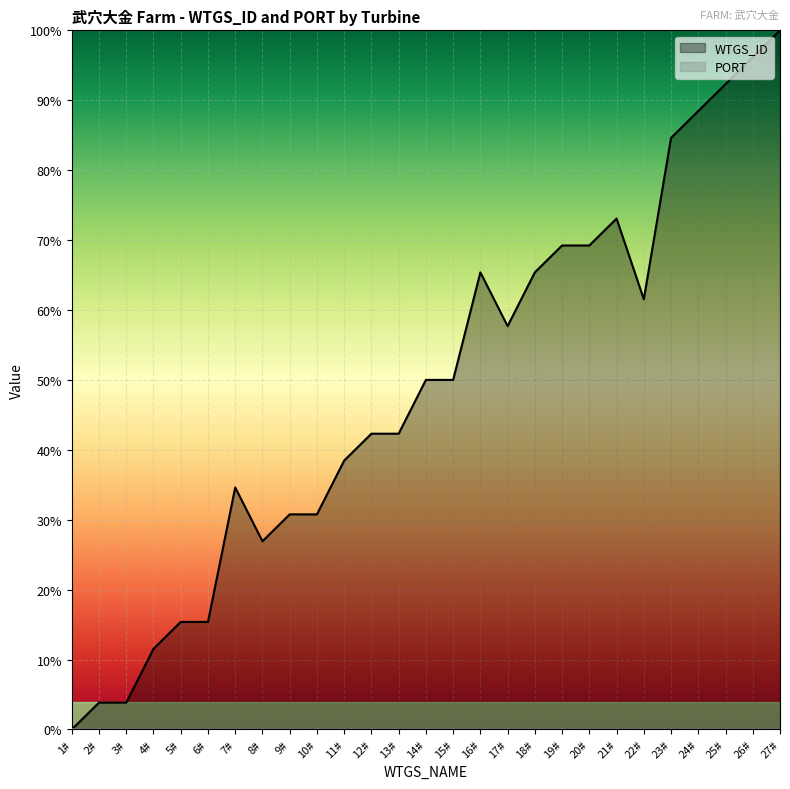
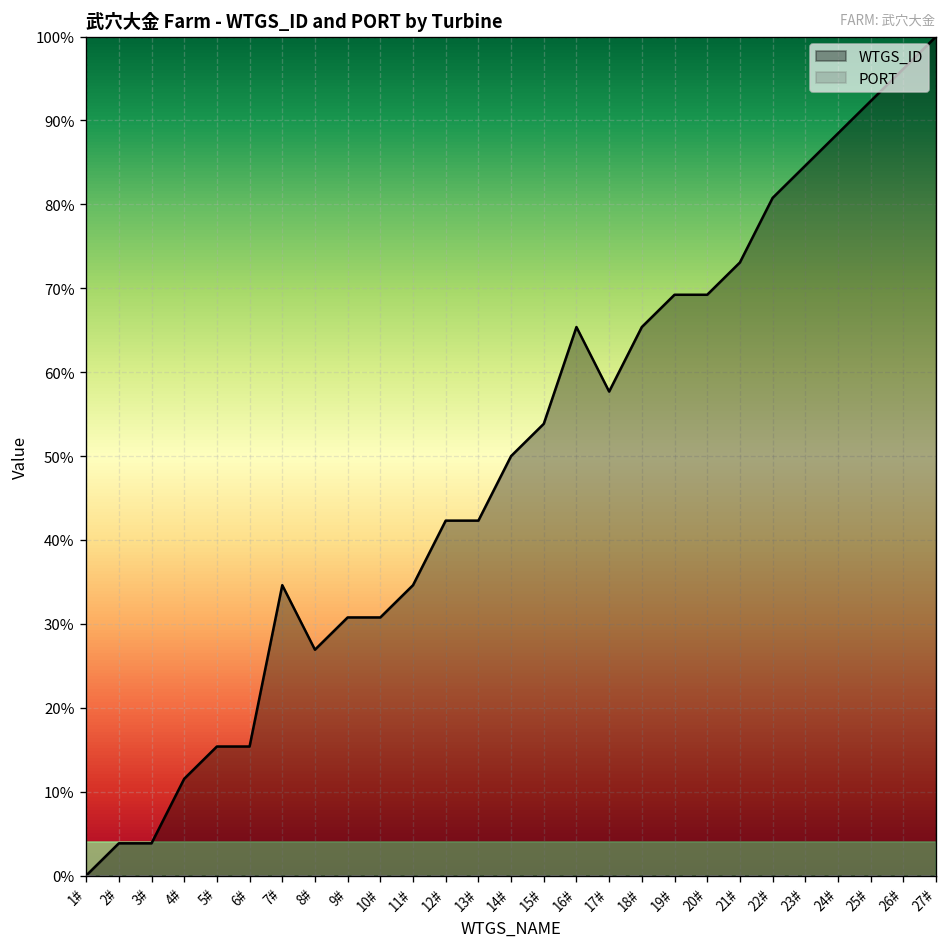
  {
    "WTGS_ID": {
      "4#": "12%",
      "5#": "15%",
      "6#": "15%",
      "7#": "35%",
      "8#": "27%",
      "9#": "31%",
      "10#": "31%",
-     "11#": "38%",
+     "11#": "35%",
      "12#": "42%",
      "13#": "42%",
      "14#": "50%",
-     "15#": "50%",
+     "15#": "54%",
      "16#": "65%",
      "17#": "58%",
      "18#": "65%",
      "19#": "69%",
      "20#": "69%",
      "21#": "73%",
-     "22#": "62%",
+     "22#": "81%",
      "23#": "85%",
      "24#": "88%",
      "25#": "92%",
      "27#": "100%"
    }
  }
